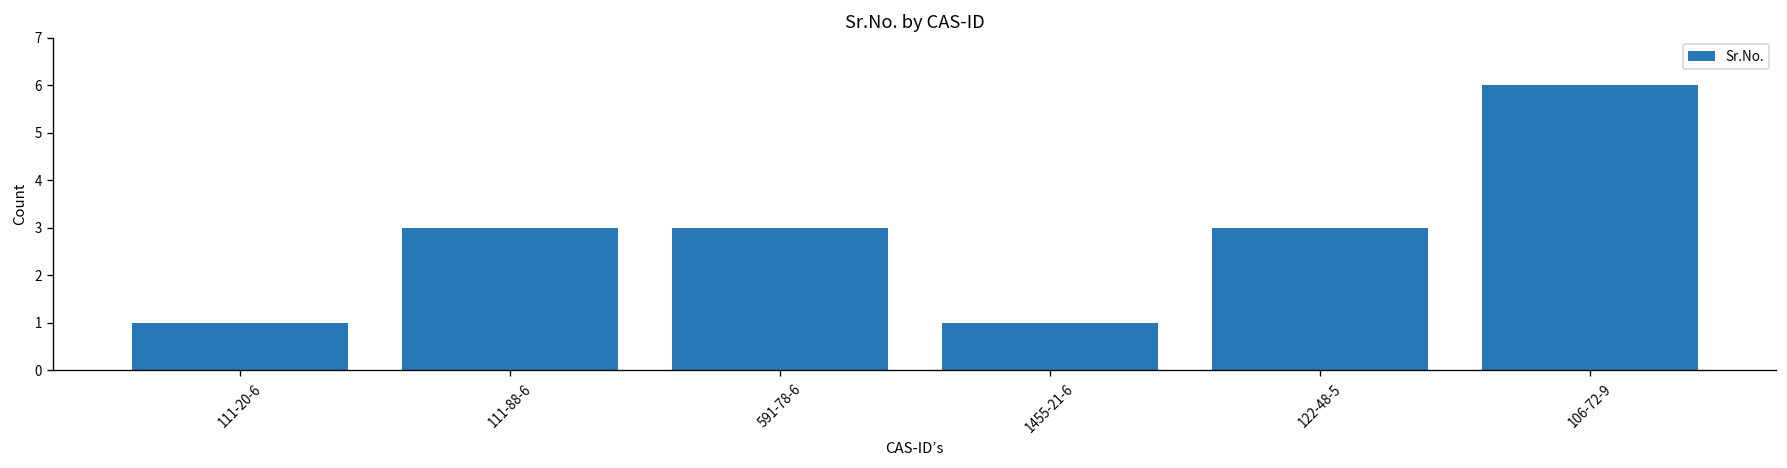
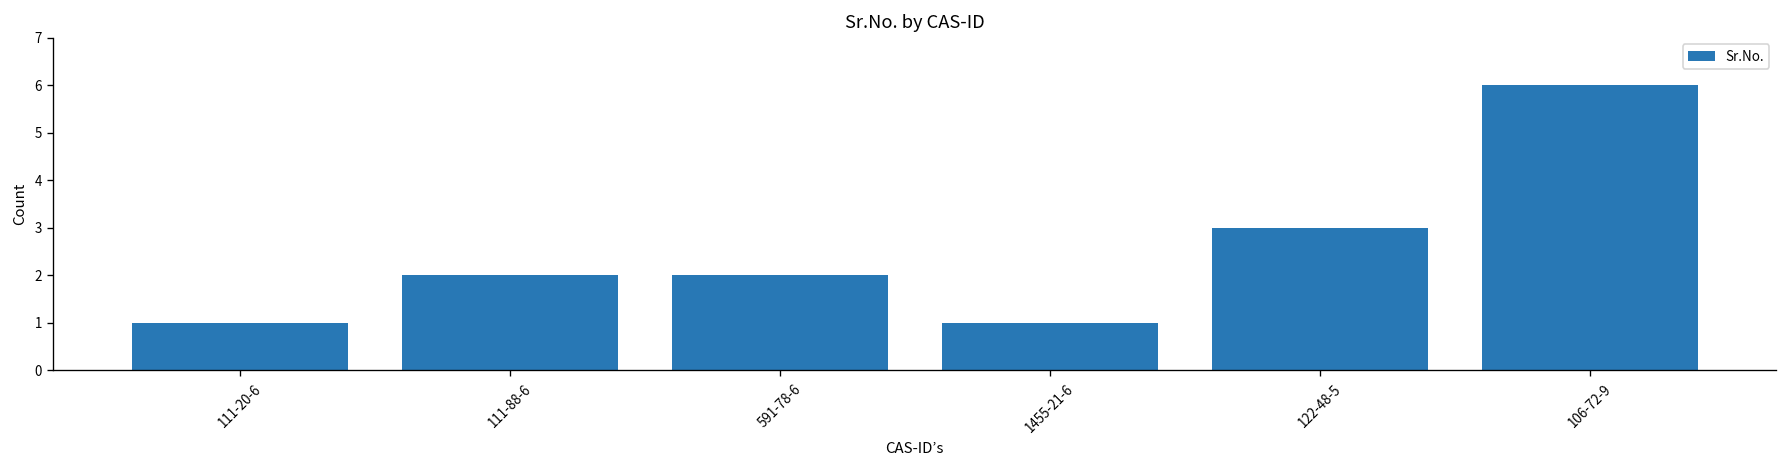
  {
    "111-20-6": 1,
-   "111-88-6": 3,
-   "591-78-6": 3,
+   "111-88-6": 2,
+   "591-78-6": 2,
    "1455-21-6": 1,
    "122-48-5": 3,
    "106-72-9": 6
  }
